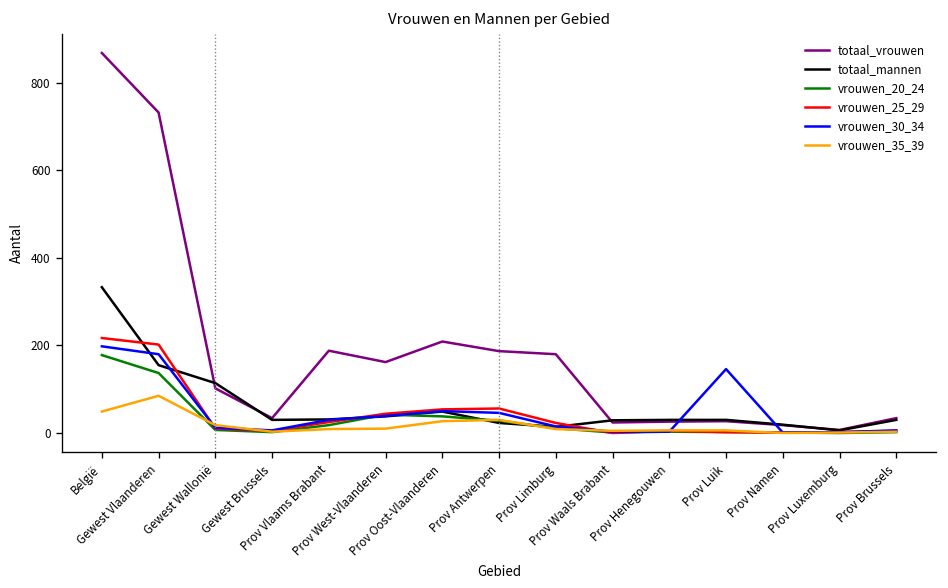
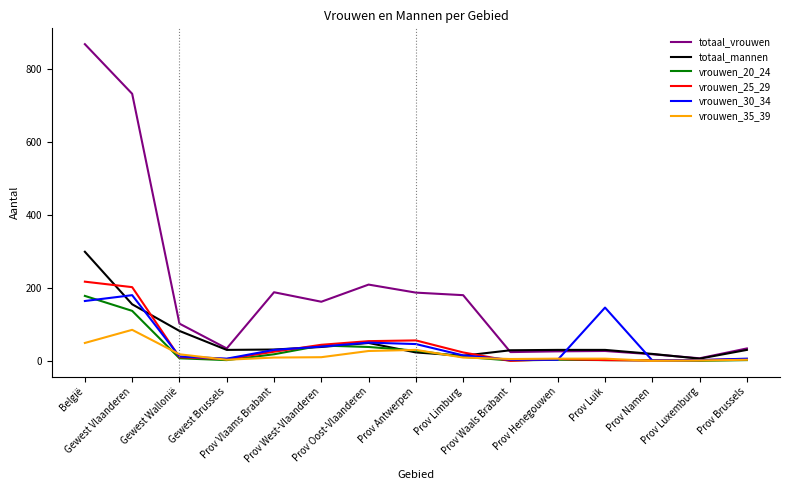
  {
    "totaal_vrouwen": {
      "België": 870,
      "Gewest Vlaanderen": 730,
      "Gewest Wallonië": 100,
      "Prov Vlaams Brabant": 190,
      "Prov West-Vlaanderen": 160,
      "Prov Oost-Vlaanderen": 210,
      "Prov Antwerpen": 190,
      "Prov Limburg": 180
    },
    "totaal_mannen": {
-     "België": 330,
+     "België": 300,
      "Gewest Vlaanderen": 160,
-     "Gewest Wallonië": 110
+     "Gewest Wallonië": 80
    },
    "vrouwen_20_24": {
      "België": 180,
      "Gewest Vlaanderen": 140,
      "Prov Vlaams Brabant": 20,
      "Prov Oost-Vlaanderen": 40
    },
    "vrouwen_25_29": {
      "België": 220,
      "Gewest Vlaanderen": 200,
      "Prov Antwerpen": 60,
      "Prov Limburg": 20
    },
    "vrouwen_30_34": {
-     "België": 200,
+     "België": 160,
      "Gewest Vlaanderen": 180,
      "Prov Antwerpen": 50,
      "Prov Luik": 150
    },
    "vrouwen_35_39": {
      "België": 50,
      "Gewest Vlaanderen": 90,
      "Prov Vlaams Brabant": 10,
      "Prov West-Vlaanderen": 10,
      "Prov Oost-Vlaanderen": 30
    }
  }
